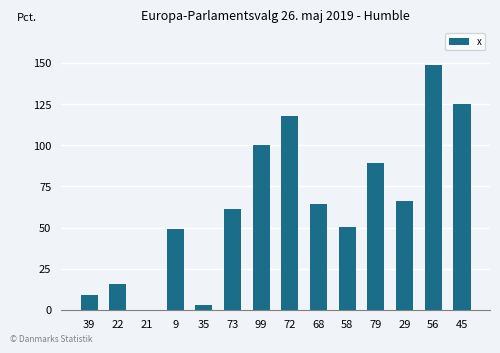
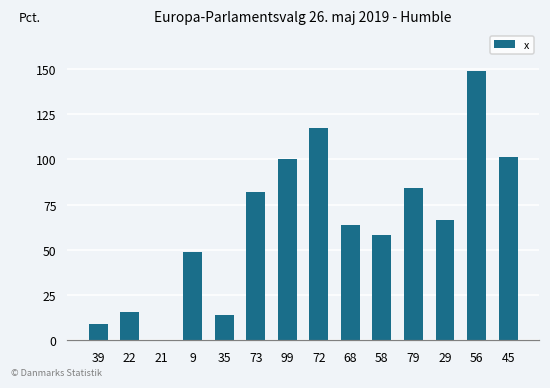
  {
    "39": 9,
    "22": 16,
    "21": 0,
    "9": 49,
-   "35": 3,
-   "73": 61,
+   "35": 14,
+   "73": 82,
    "99": 100,
    "72": 118,
    "68": 64,
-   "58": 51,
-   "79": 89,
+   "58": 58,
+   "79": 84,
    "29": 66,
    "56": 149,
-   "45": 125
+   "45": 101
  }
